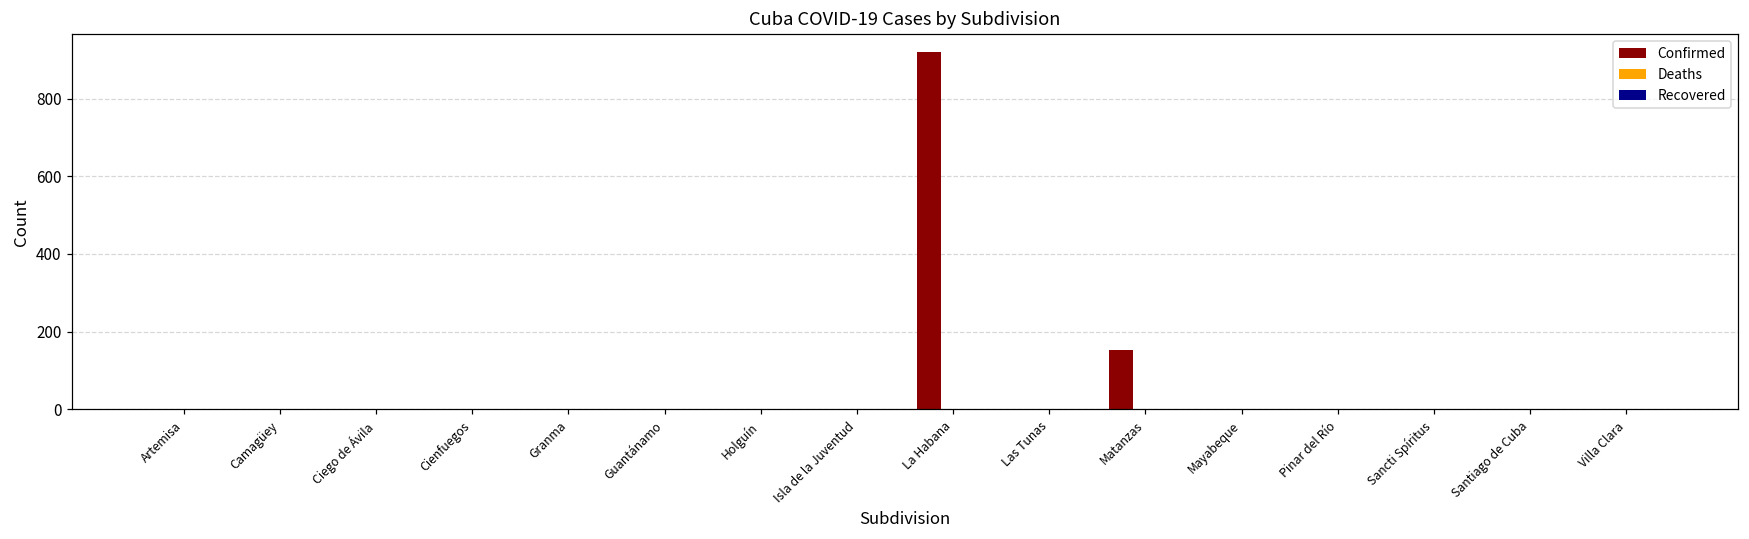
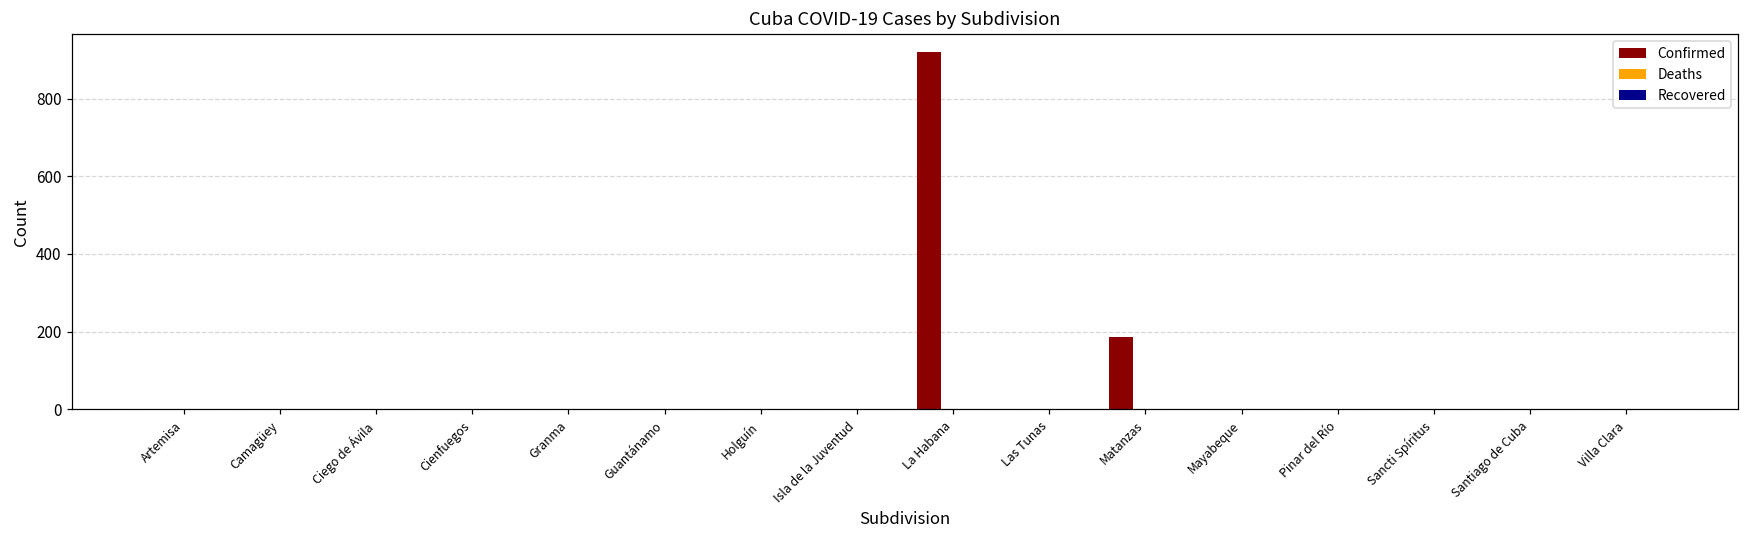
  {
    "Confirmed": {
      "Artemisa": 0,
      "Camagüey": 0,
      "Ciego de Ávila": 0,
      "Cienfuegos": 0,
      "Granma": 0,
      "Guantánamo": 0,
      "Holguín": 0,
      "Isla de la Juventud": 0,
      "La Habana": 920,
      "Las Tunas": 0,
-     "Matanzas": 150,
+     "Matanzas": 190,
      "Mayabeque": 0,
      "Pinar del Río": 0,
      "Sancti Spíritus": 0,
      "Santiago de Cuba": 0,
      "Villa Clara": 0
    },
    "Deaths": {
      "Artemisa": 0,
      "Camagüey": 0,
      "Ciego de Ávila": 0,
      "Cienfuegos": 0,
      "Granma": 0,
      "Guantánamo": 0,
      "Holguín": 0,
      "Isla de la Juventud": 0,
      "La Habana": 0,
      "Las Tunas": 0,
      "Matanzas": 0,
      "Mayabeque": 0,
      "Pinar del Río": 0,
      "Sancti Spíritus": 0,
      "Santiago de Cuba": 0,
      "Villa Clara": 0
    },
    "Recovered": {
      "Artemisa": 0,
      "Camagüey": 0,
      "Ciego de Ávila": 0,
      "Cienfuegos": 0,
      "Granma": 0,
      "Guantánamo": 0,
      "Holguín": 0,
      "Isla de la Juventud": 0,
      "La Habana": 0,
      "Las Tunas": 0,
      "Matanzas": 0,
      "Mayabeque": 0,
      "Pinar del Río": 0,
      "Sancti Spíritus": 0,
      "Santiago de Cuba": 0,
      "Villa Clara": 0
    }
  }
